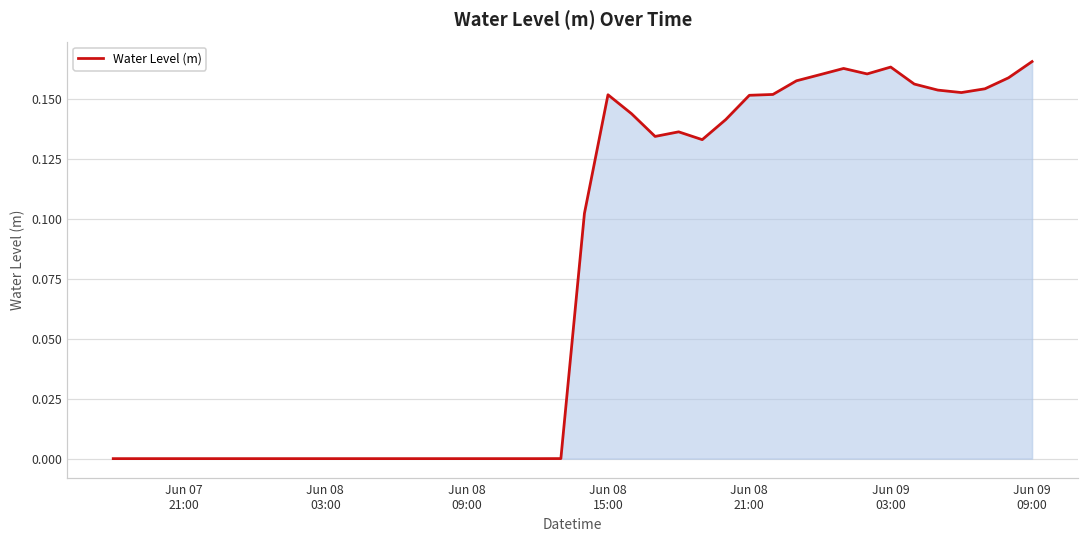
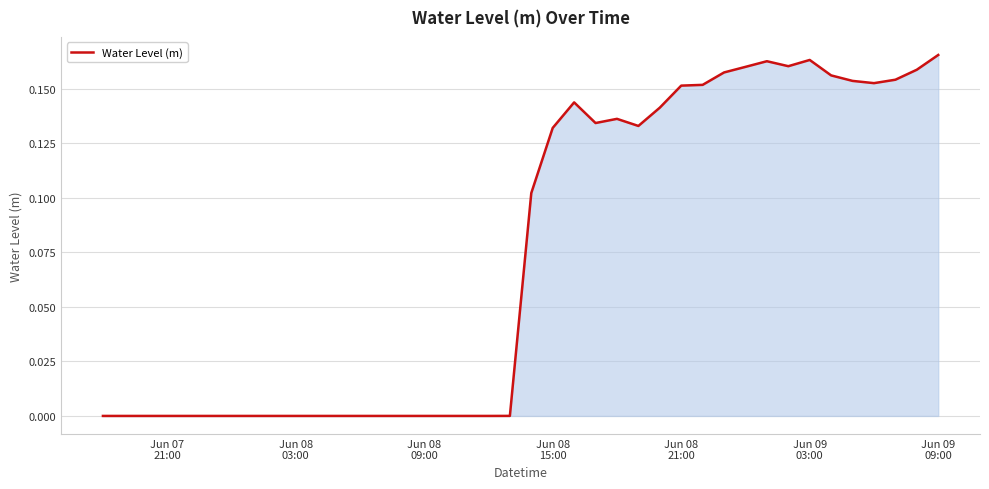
  {
    "Jun 07 21:00": 0.000,
    "Jun 08 03:00": 0.000,
    "Jun 08 09:00": 0.000,
-   "Jun 08 15:00": 0.152,
+   "Jun 08 15:00": 0.132,
    "Jun 08 21:00": 0.151,
    "Jun 09 03:00": 0.163,
    "Jun 09 09:00": 0.166
  }
